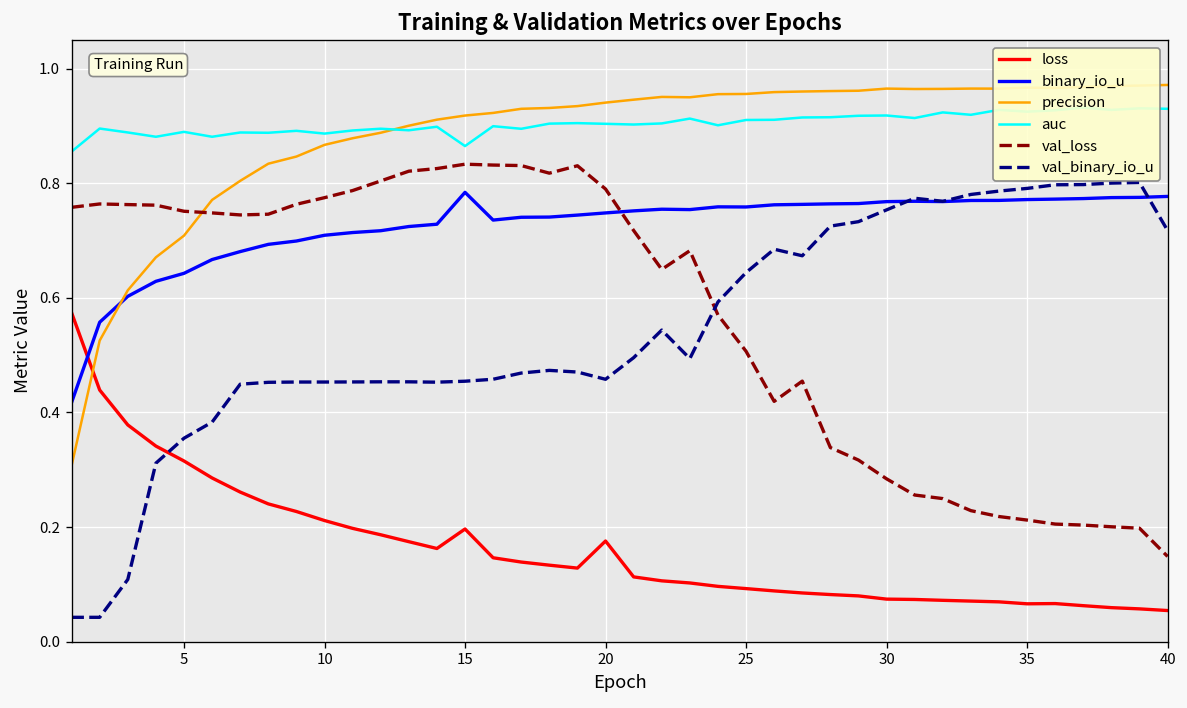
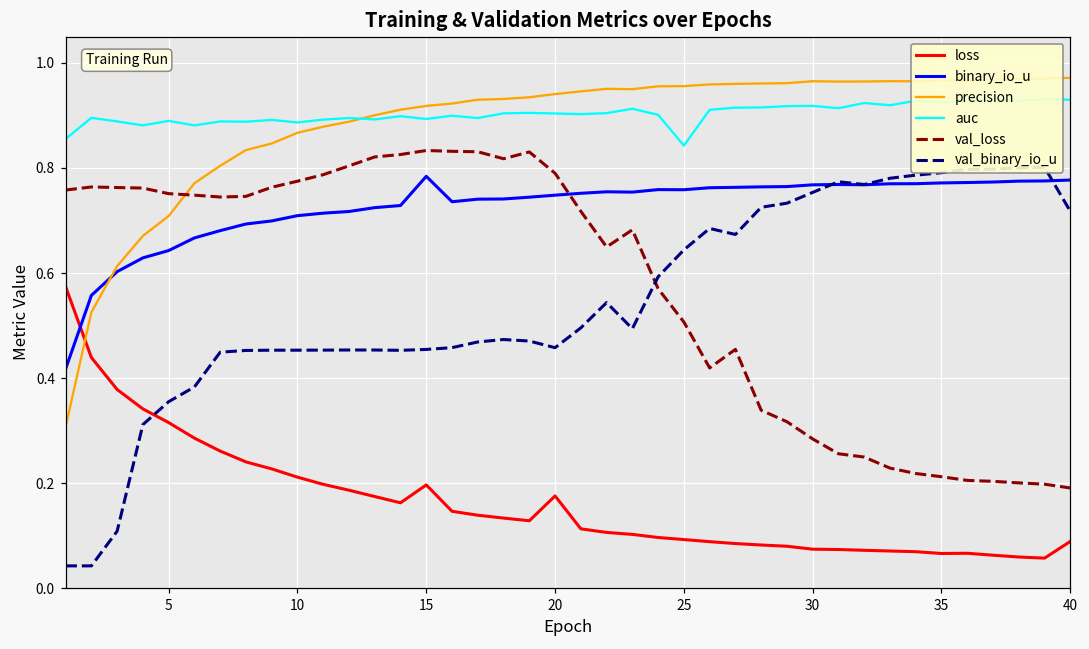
  {
    "loss": {
      "5": 0.32,
      "10": 0.21,
      "15": 0.20,
      "20": 0.18,
      "25": 0.09,
      "30": 0.07,
      "35": 0.07,
-     "40": 0.05
+     "40": 0.09
    },
    "binary_io_u": {
      "5": 0.64,
      "10": 0.71,
      "15": 0.78,
      "20": 0.75,
      "25": 0.76,
      "30": 0.77,
      "35": 0.77,
      "40": 0.78
    },
    "precision": {
      "5": 0.71,
      "10": 0.87,
      "15": 0.92,
      "20": 0.94,
      "25": 0.96,
      "30": 0.97,
      "40": 0.97
    },
    "auc": {
      "5": 0.89,
      "10": 0.89,
-     "15": 0.86,
+     "15": 0.89,
      "20": 0.90,
-     "25": 0.91,
+     "25": 0.84,
      "30": 0.92,
      "40": 0.93
    },
    "val_loss": {
      "5": 0.75,
      "10": 0.77,
      "15": 0.83,
      "20": 0.79,
      "25": 0.51,
      "30": 0.28,
      "35": 0.21,
-     "40": 0.15
+     "40": 0.19
    },
    "val_binary_io_u": {
      "5": 0.36,
      "10": 0.45,
      "15": 0.45,
      "20": 0.46,
      "25": 0.64,
      "30": 0.75,
      "40": 0.72
    }
  }
